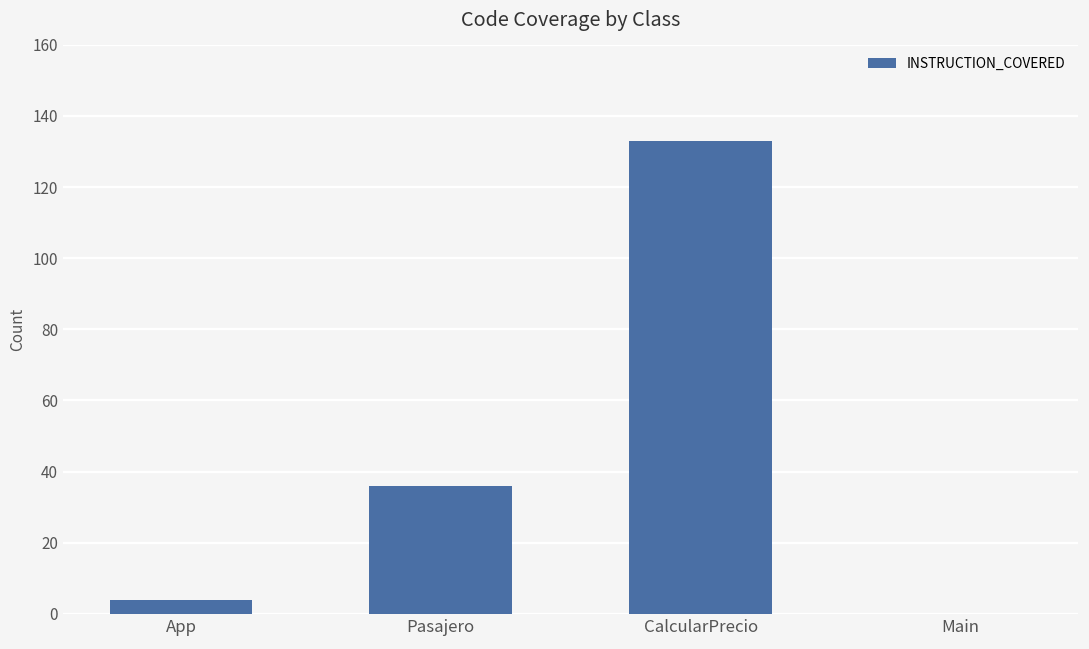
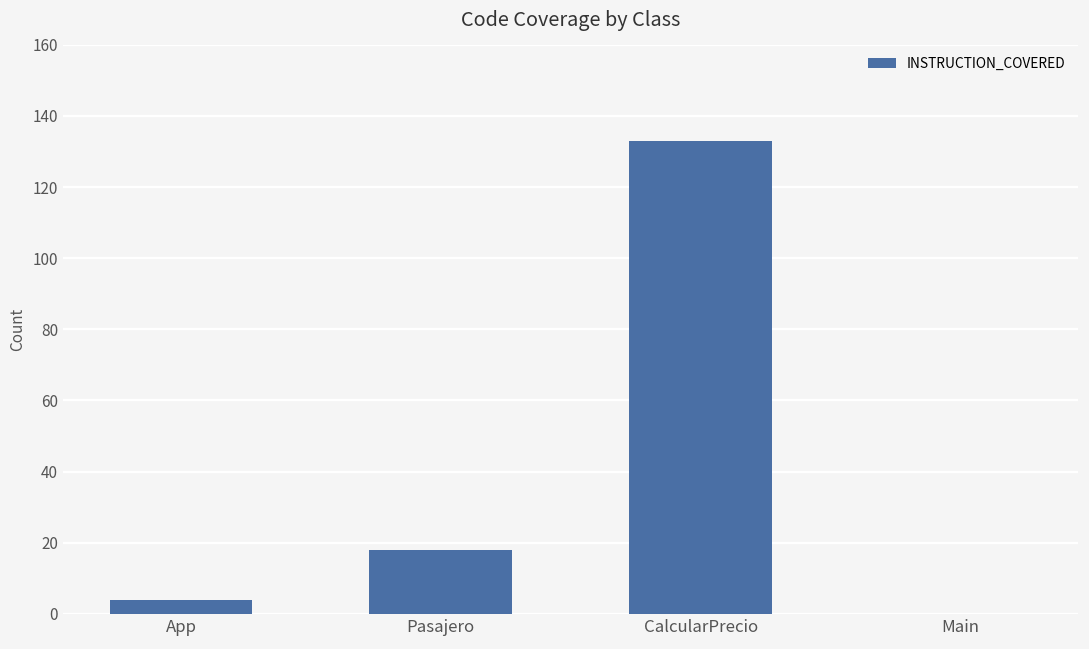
  {
    "App": 4,
-   "Pasajero": 36,
+   "Pasajero": 18,
    "CalcularPrecio": 133,
    "Main": 0
  }
